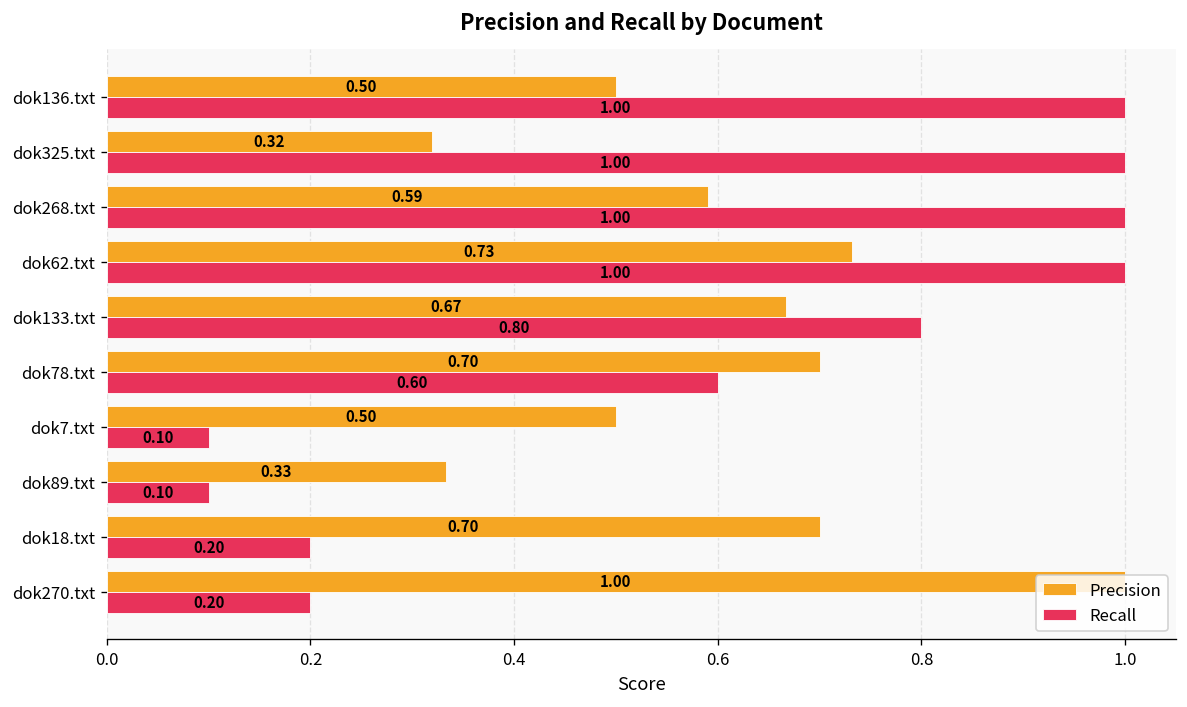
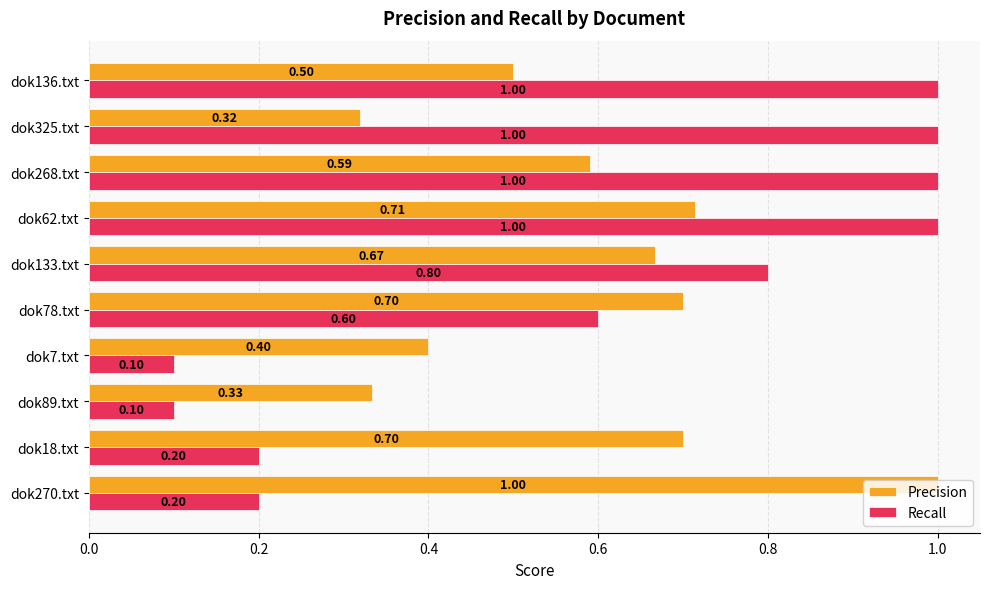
  {
    "Precision": {
      "dok136.txt": 0.50,
      "dok325.txt": 0.32,
      "dok268.txt": 0.59,
-     "dok62.txt": 0.73,
+     "dok62.txt": 0.71,
      "dok133.txt": 0.67,
      "dok78.txt": 0.70,
-     "dok7.txt": 0.50,
+     "dok7.txt": 0.40,
      "dok89.txt": 0.33,
      "dok18.txt": 0.70
    },
    "Recall": {
      "dok136.txt": 1.00,
      "dok325.txt": 1.00,
      "dok268.txt": 1.00,
      "dok62.txt": 1.00,
      "dok133.txt": 0.80,
      "dok78.txt": 0.60,
      "dok7.txt": 0.10,
      "dok89.txt": 0.10,
      "dok18.txt": 0.20,
      "dok270.txt": 0.20
    }
  }
